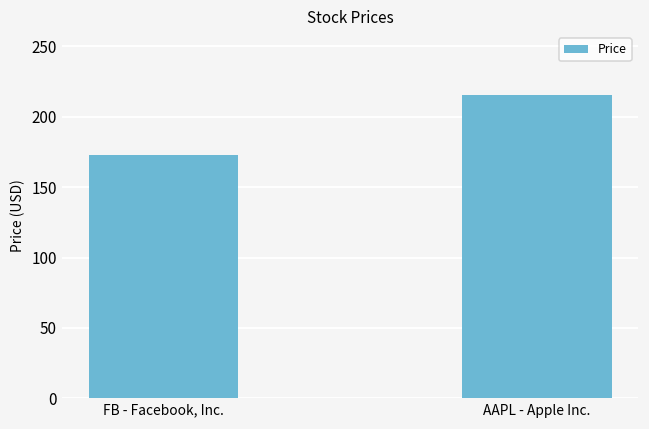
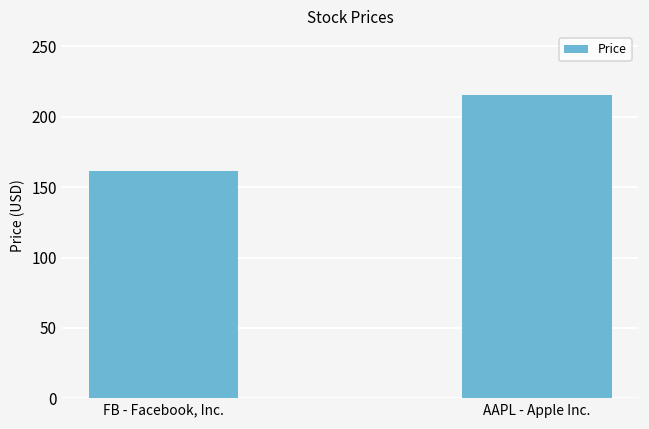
  {
-   "FB - Facebook, Inc.": 173,
+   "FB - Facebook, Inc.": 162,
    "AAPL - Apple Inc.": 215
  }
